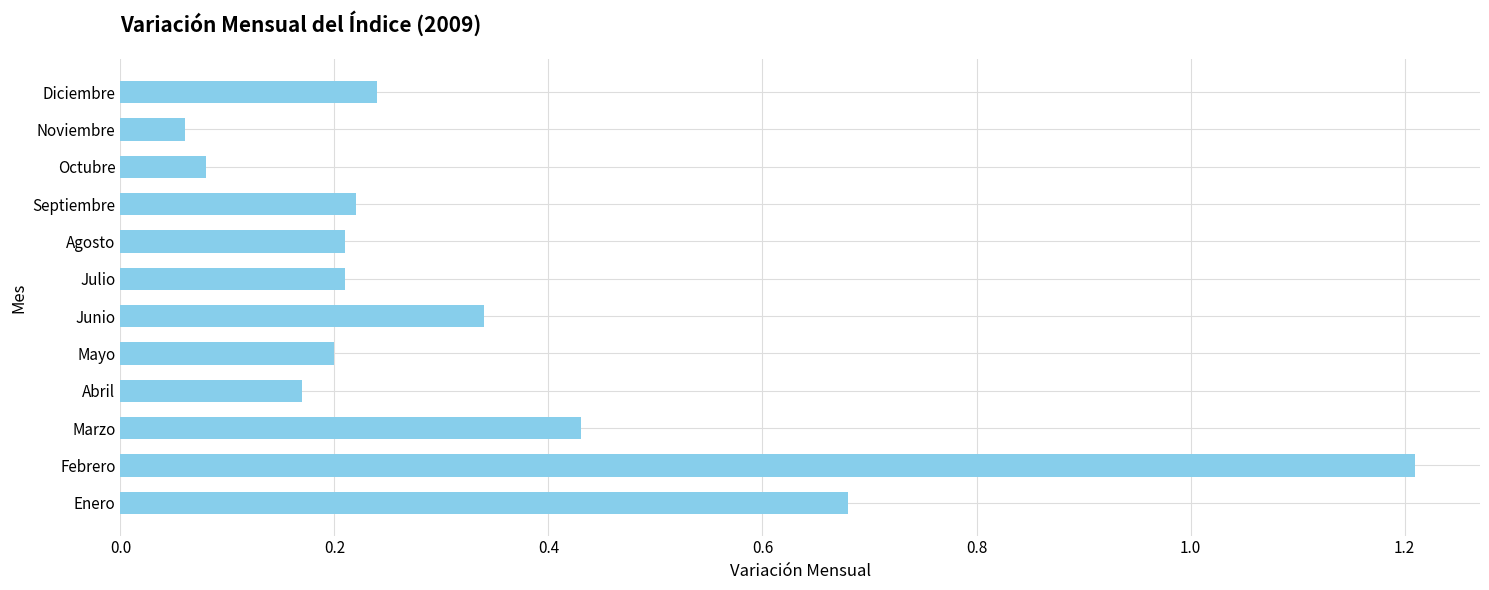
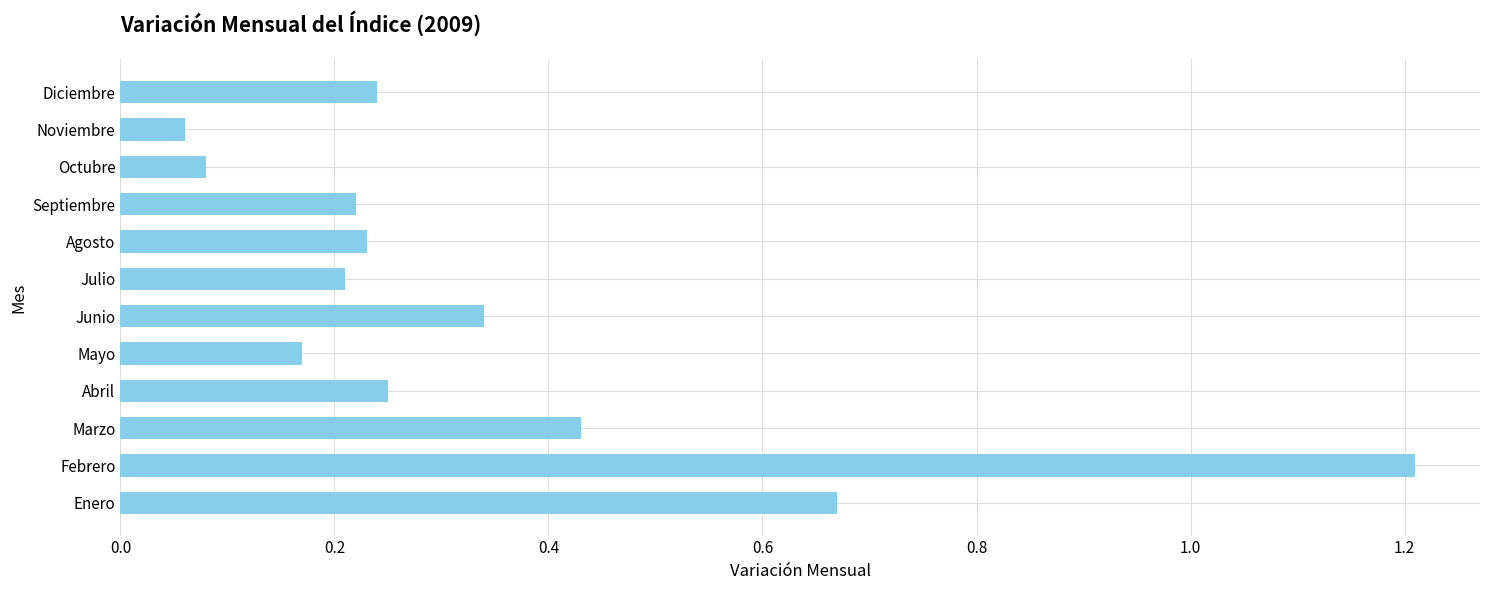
  {
    "Diciembre": 0.24,
    "Noviembre": 0.06,
    "Octubre": 0.08,
    "Septiembre": 0.22,
-   "Agosto": 0.21,
+   "Agosto": 0.23,
    "Julio": 0.21,
    "Junio": 0.34,
-   "Mayo": 0.20,
-   "Abril": 0.17,
+   "Mayo": 0.17,
+   "Abril": 0.25,
    "Marzo": 0.43,
    "Febrero": 1.21,
-   "Enero": 0.68
+   "Enero": 0.67
  }
